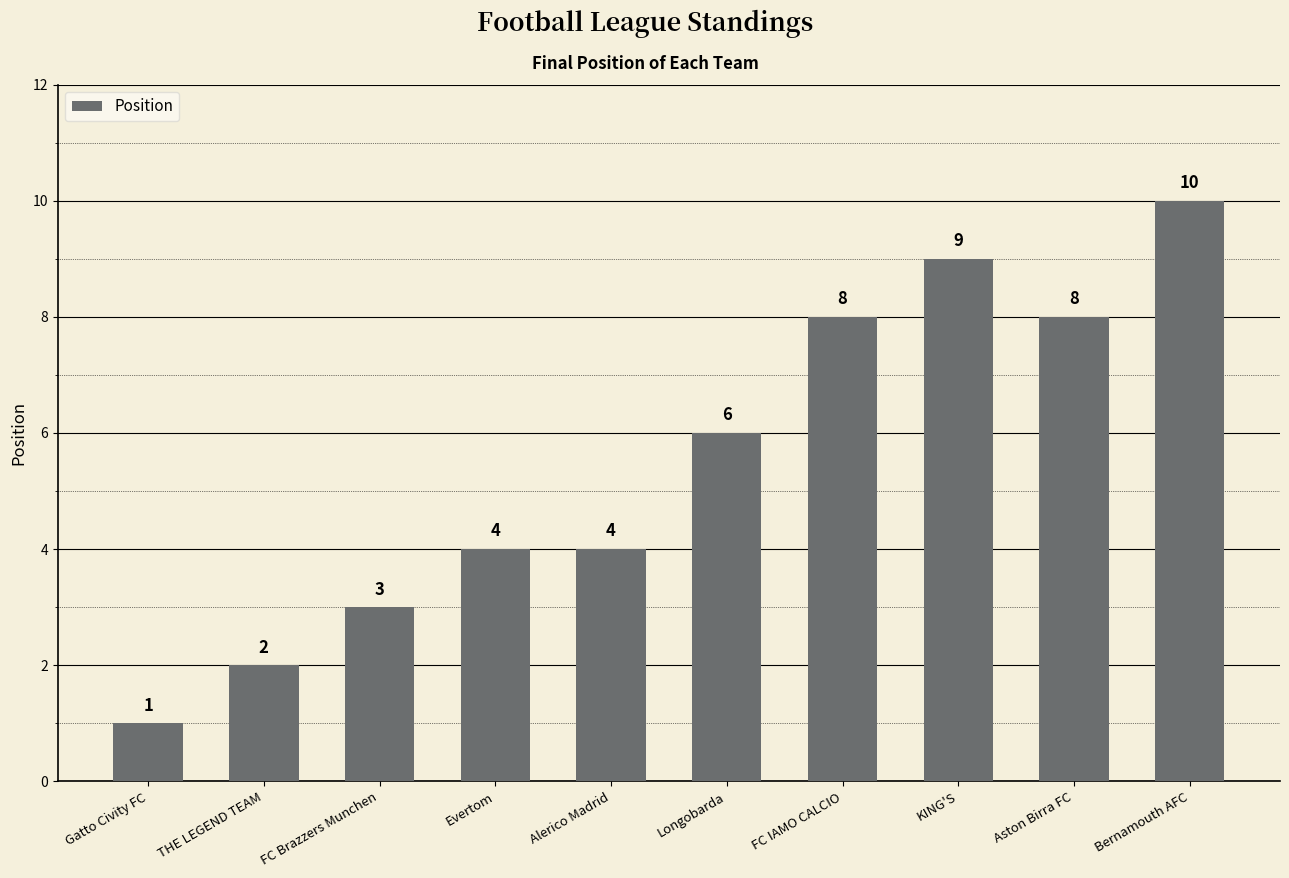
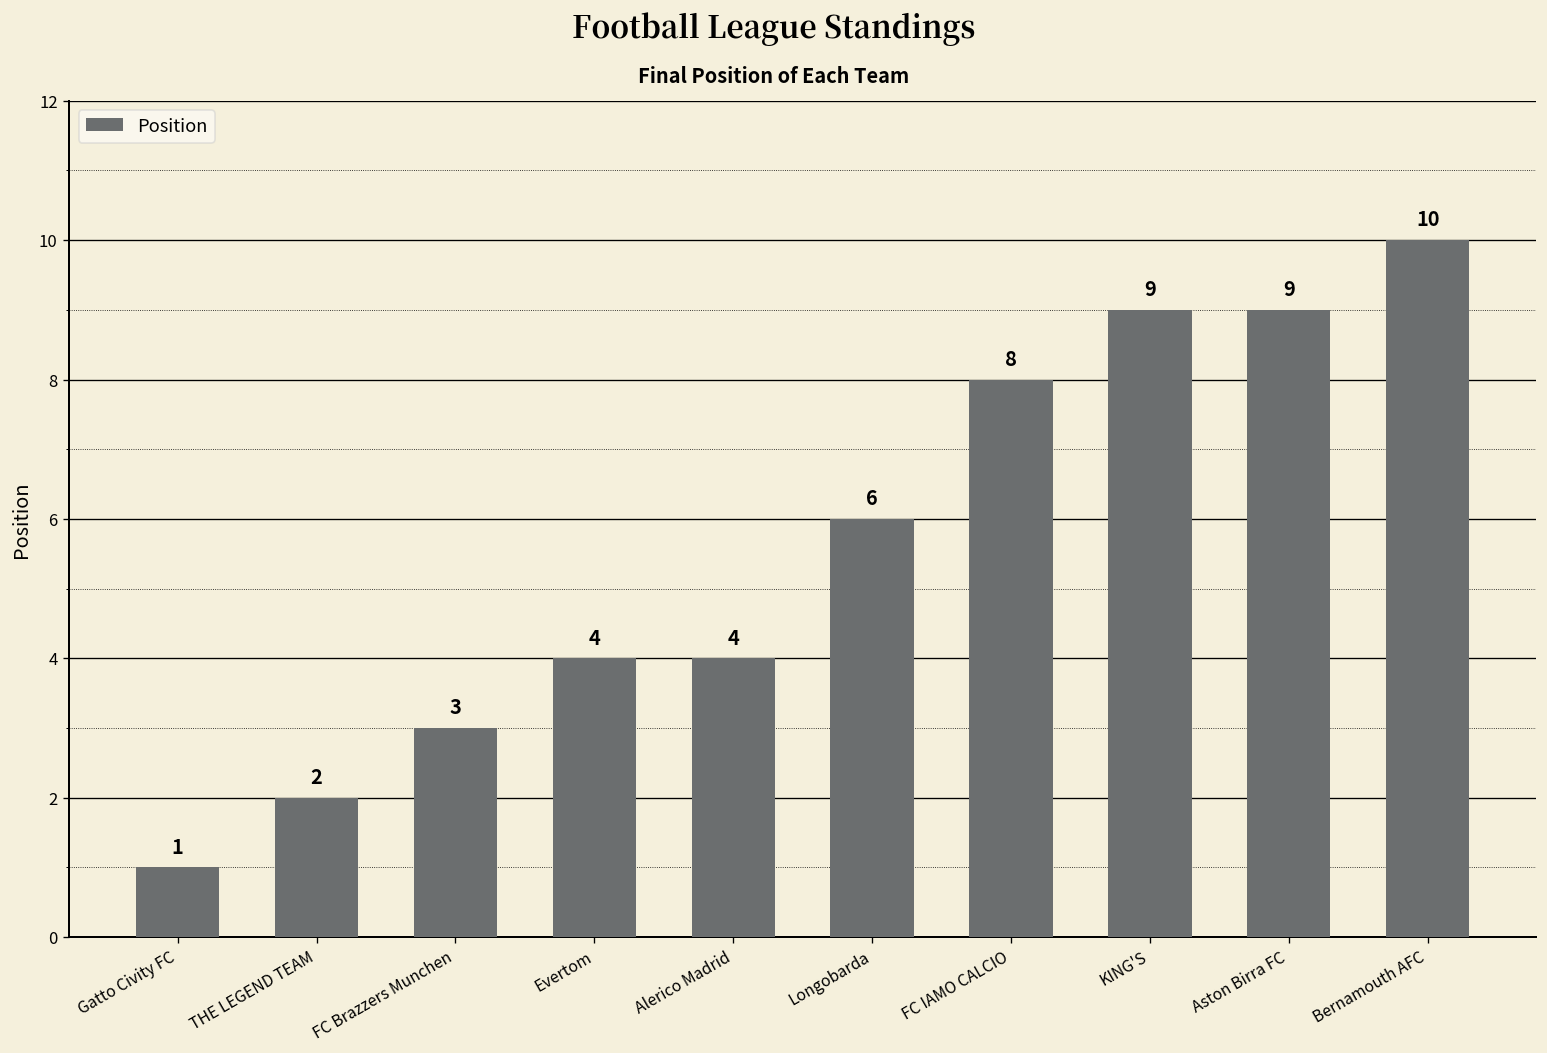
  {
    "Gatto Civity FC": 1,
    "THE LEGEND TEAM": 2,
    "FC Brazzers Munchen": 3,
    "Evertom": 4,
    "Alerico Madrid": 4,
    "Longobarda": 6,
    "FC IAMO CALCIO": 8,
    "KING'S": 9,
-   "Aston Birra FC": 8,
+   "Aston Birra FC": 9,
    "Bernamouth AFC": 10
  }
